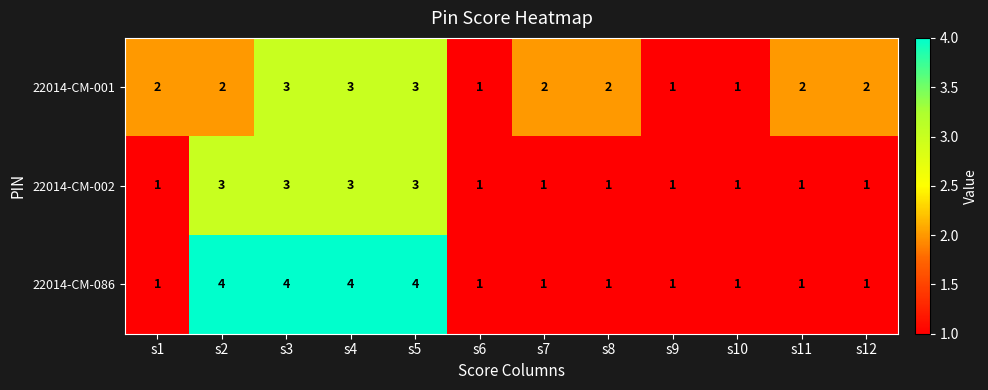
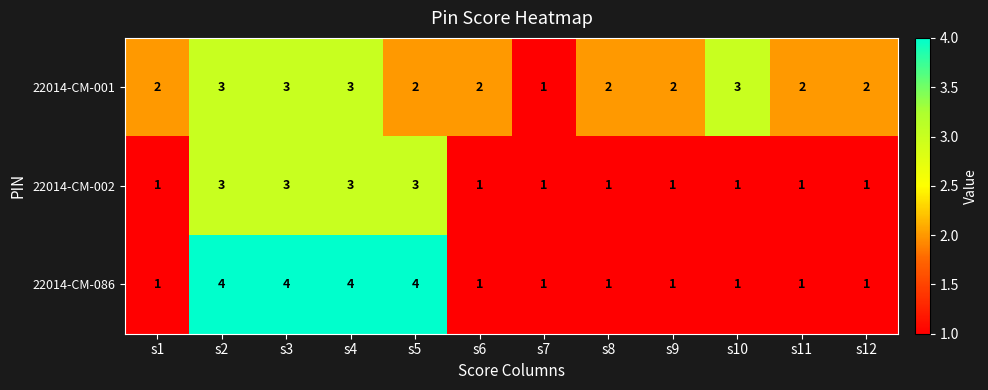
  {
    "22014-CM-001": {
      "s1": 2,
-     "s2": 2,
+     "s2": 3,
      "s3": 3,
      "s4": 3,
-     "s5": 3,
-     "s6": 1,
-     "s7": 2,
+     "s5": 2,
+     "s6": 2,
+     "s7": 1,
      "s8": 2,
-     "s9": 1,
-     "s10": 1,
+     "s9": 2,
+     "s10": 3,
      "s11": 2,
      "s12": 2
    },
    "22014-CM-002": {
      "s1": 1,
      "s2": 3,
      "s3": 3,
      "s4": 3,
      "s5": 3,
      "s6": 1,
      "s7": 1,
      "s8": 1,
      "s9": 1,
      "s10": 1,
      "s11": 1,
      "s12": 1
    },
    "22014-CM-086": {
      "s1": 1,
      "s2": 4,
      "s3": 4,
      "s4": 4,
      "s5": 4,
      "s6": 1,
      "s7": 1,
      "s8": 1,
      "s9": 1,
      "s10": 1,
      "s11": 1,
      "s12": 1
    }
  }
